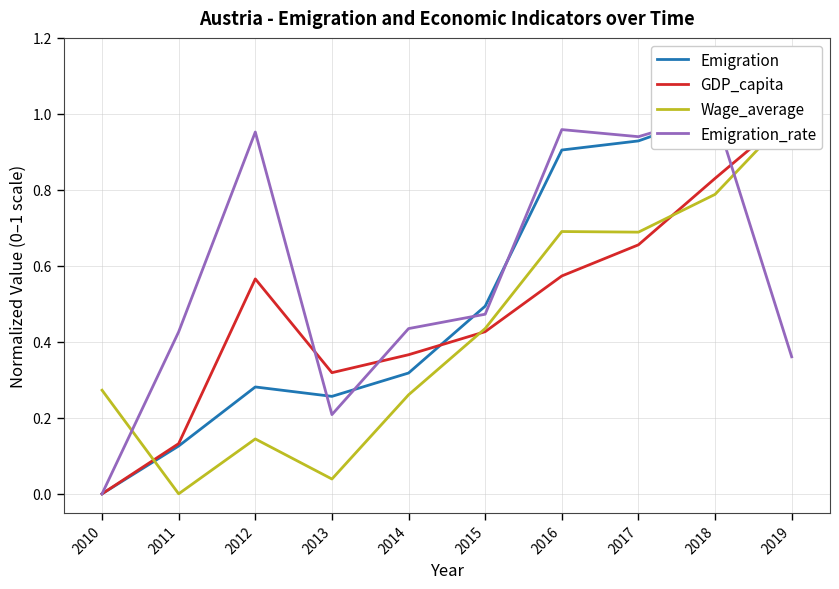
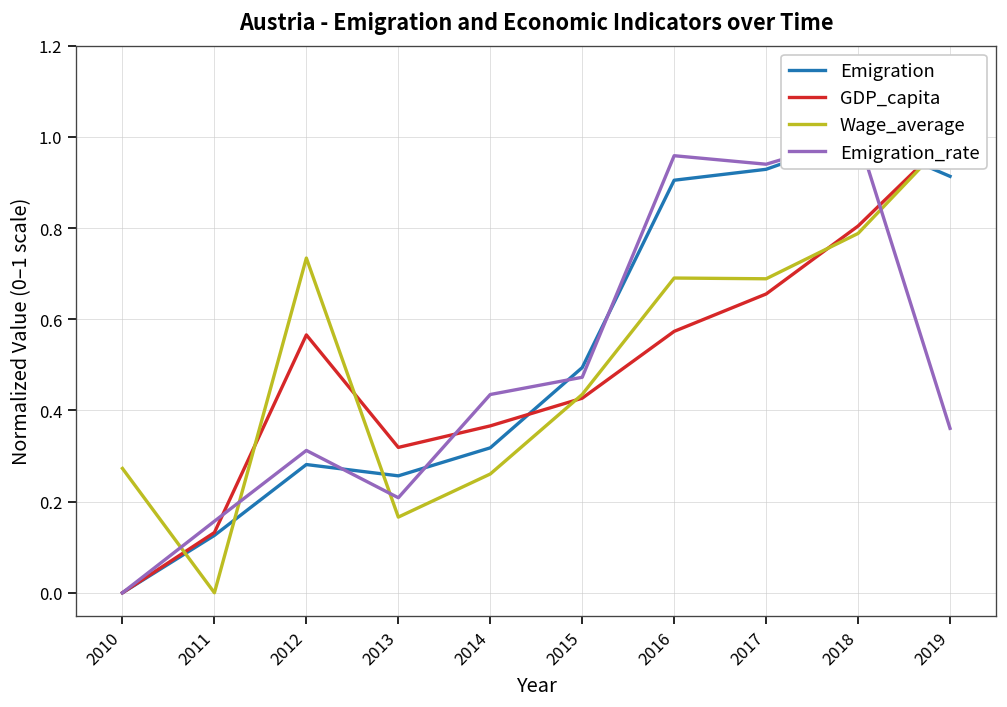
  {
    "Emigration": {
      "2012": 0.28,
      "2013": 0.26,
      "2014": 0.32,
      "2015": 0.49,
      "2016": 0.90,
      "2017": 0.93
    },
    "GDP_capita": {
      "2012": 0.57,
      "2013": 0.32,
      "2014": 0.37,
      "2015": 0.43,
      "2016": 0.57,
      "2017": 0.66,
-     "2018": 0.83
+     "2018": 0.80
    },
    "Wage_average": {
      "2010": 0.27,
      "2011": 0.00,
-     "2012": 0.14,
-     "2013": 0.04,
+     "2012": 0.73,
+     "2013": 0.17,
      "2014": 0.26,
      "2015": 0.44,
      "2016": 0.69,
      "2017": 0.69,
      "2018": 0.79
    },
    "Emigration_rate": {
-     "2011": 0.43,
-     "2012": 0.95,
+     "2011": 0.16,
+     "2012": 0.31,
      "2013": 0.21,
      "2014": 0.43,
      "2015": 0.47,
      "2016": 0.96,
      "2017": 0.94,
      "2019": 0.36
    }
  }
